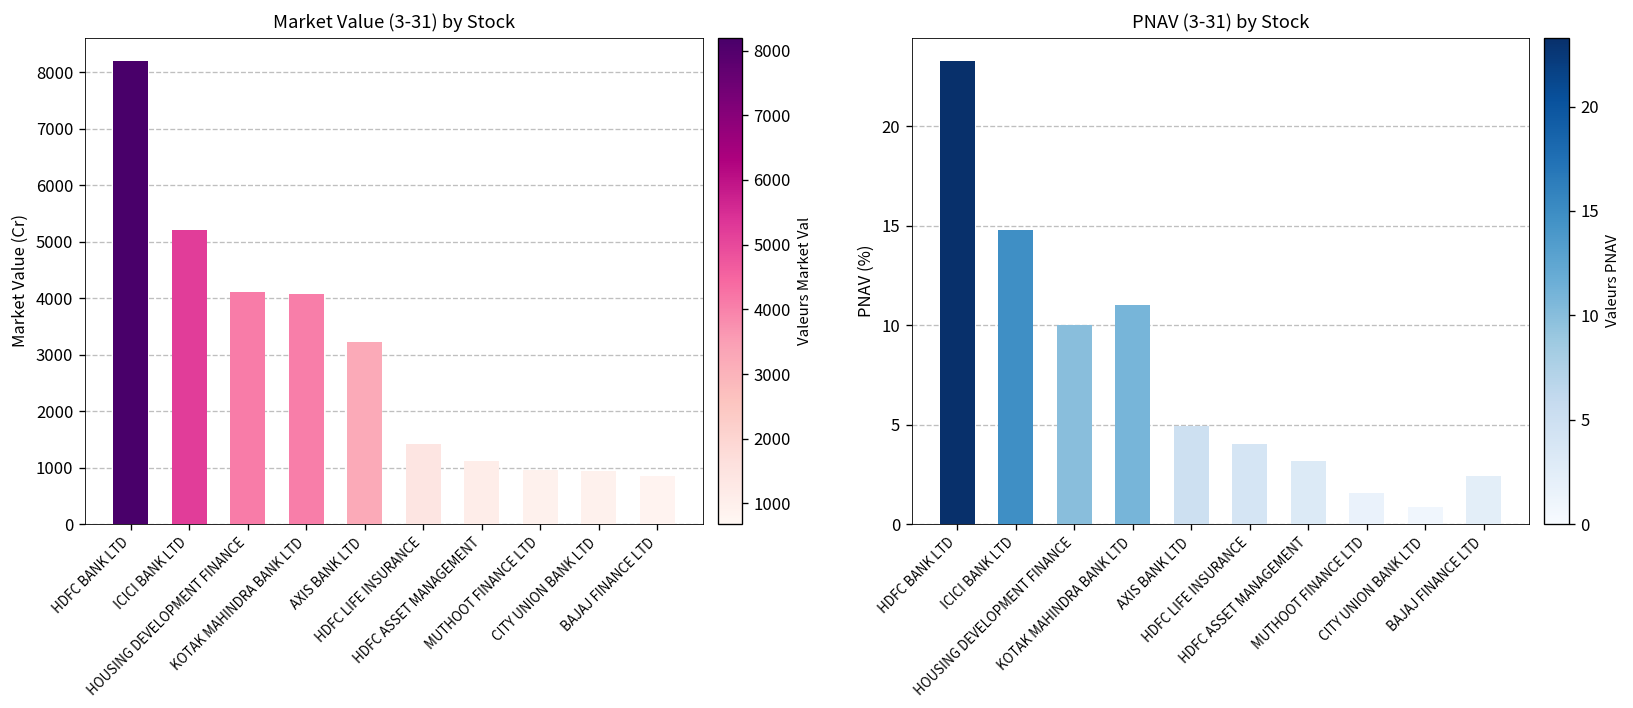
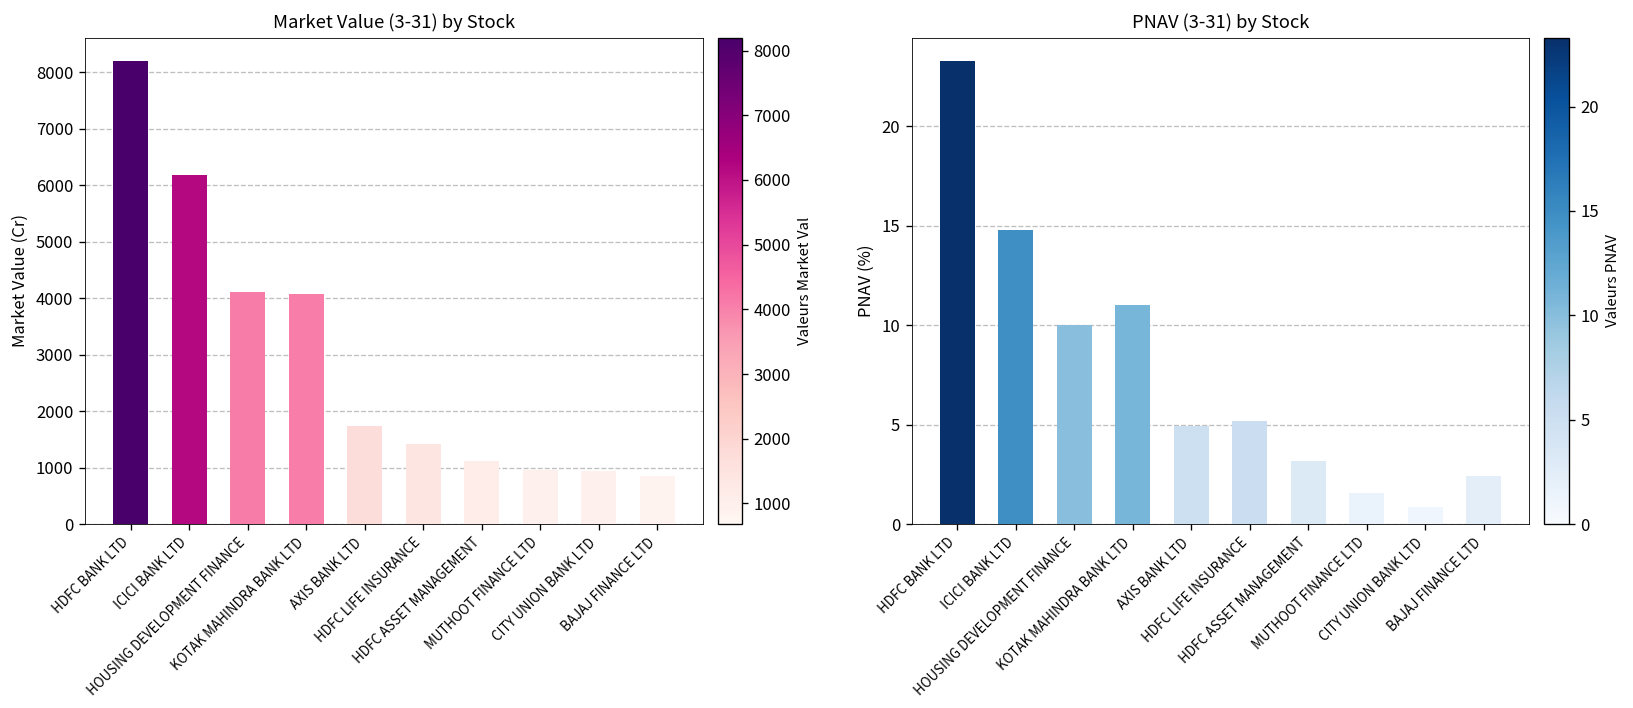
  {
    "Market Value (3-31) by Stock": {
      "HDFC BANK LTD": 8200,
-     "ICICI BANK LTD": 5200,
+     "ICICI BANK LTD": 6200,
      "HOUSING DEVELOPMENT FINANCE": 4100,
      "KOTAK MAHINDRA BANK LTD": 4100,
-     "AXIS BANK LTD": 3200,
+     "AXIS BANK LTD": 1700,
      "HDFC LIFE INSURANCE": 1400,
      "HDFC ASSET MANAGEMENT": 1100,
      "MUTHOOT FINANCE LTD": 1000,
      "CITY UNION BANK LTD": 900,
      "BAJAJ FINANCE LTD": 900
    },
    "PNAV (3-31) by Stock": {
      "HDFC BANK LTD": 23.3,
      "ICICI BANK LTD": 14.8,
      "HOUSING DEVELOPMENT FINANCE": 10.0,
      "KOTAK MAHINDRA BANK LTD": 11.0,
      "AXIS BANK LTD": 5.0,
-     "HDFC LIFE INSURANCE": 4.0,
+     "HDFC LIFE INSURANCE": 5.2,
      "HDFC ASSET MANAGEMENT": 3.2,
      "MUTHOOT FINANCE LTD": 1.6,
      "CITY UNION BANK LTD": 0.9,
      "BAJAJ FINANCE LTD": 2.4
    }
  }
